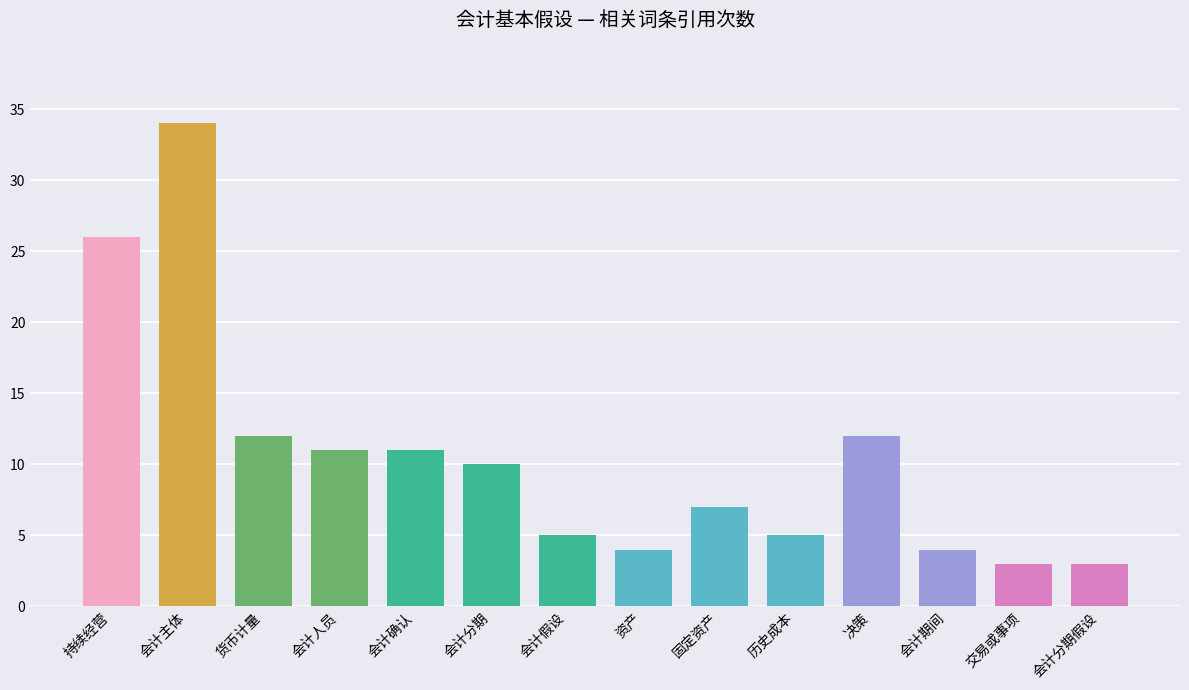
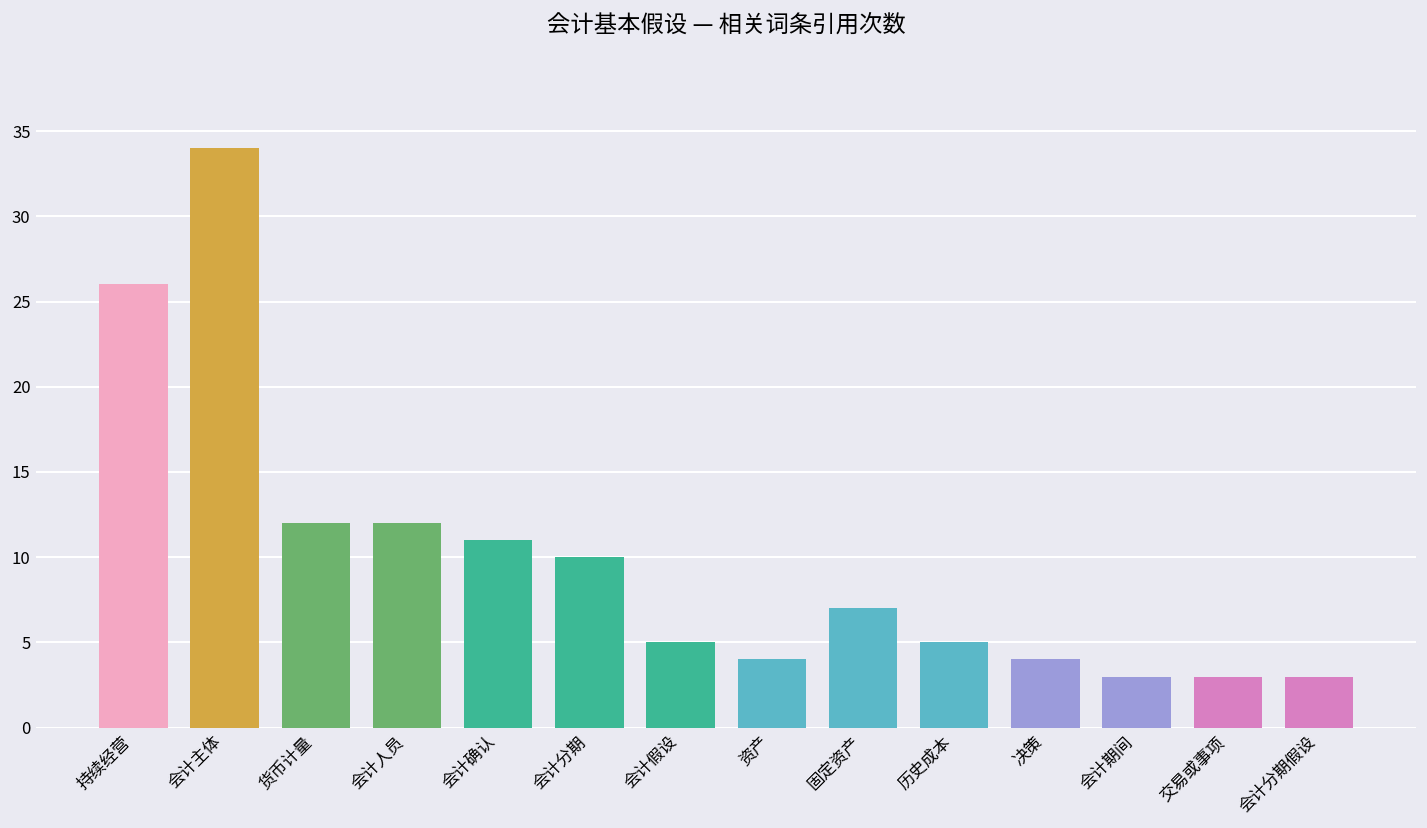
  {
    "持续经营": 26,
    "会计主体": 34,
    "货币计量": 12,
-   "会计人员": 11,
+   "会计人员": 12,
    "会计确认": 11,
    "会计分期": 10,
    "会计假设": 5,
    "资产": 4,
    "固定资产": 7,
    "历史成本": 5,
-   "决策": 12,
-   "会计期间": 4,
+   "决策": 4,
+   "会计期间": 3,
    "交易或事项": 3,
    "会计分期假设": 3
  }
